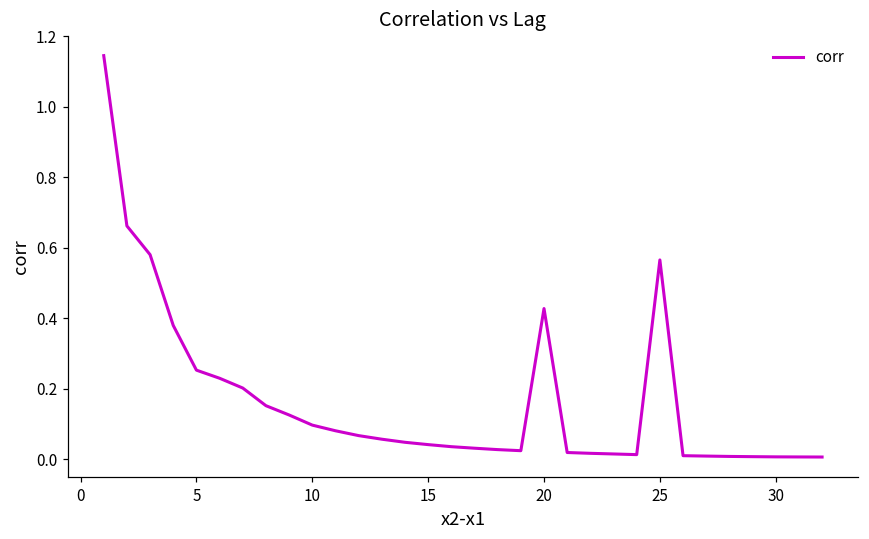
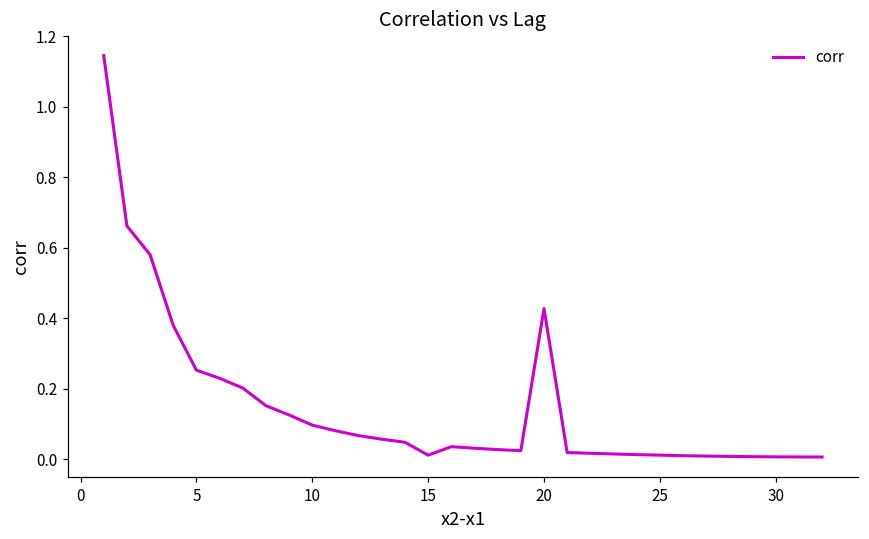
  {
    "5": 0.25,
    "10": 0.10,
-   "15": 0.04,
+   "15": 0.01,
    "20": 0.43,
-   "25": 0.57,
+   "25": 0.01,
    "30": 0.01
  }
